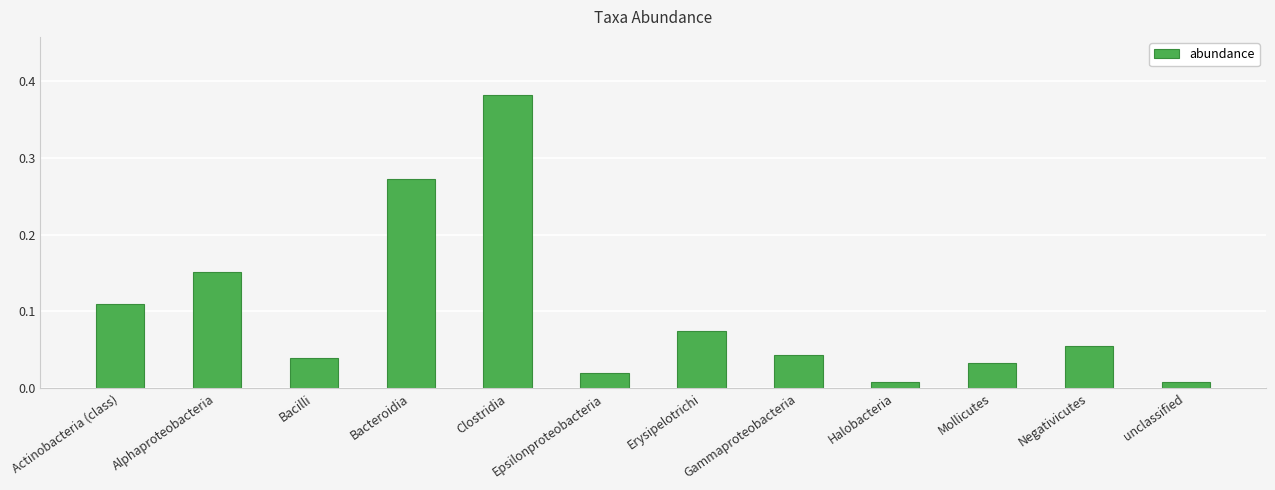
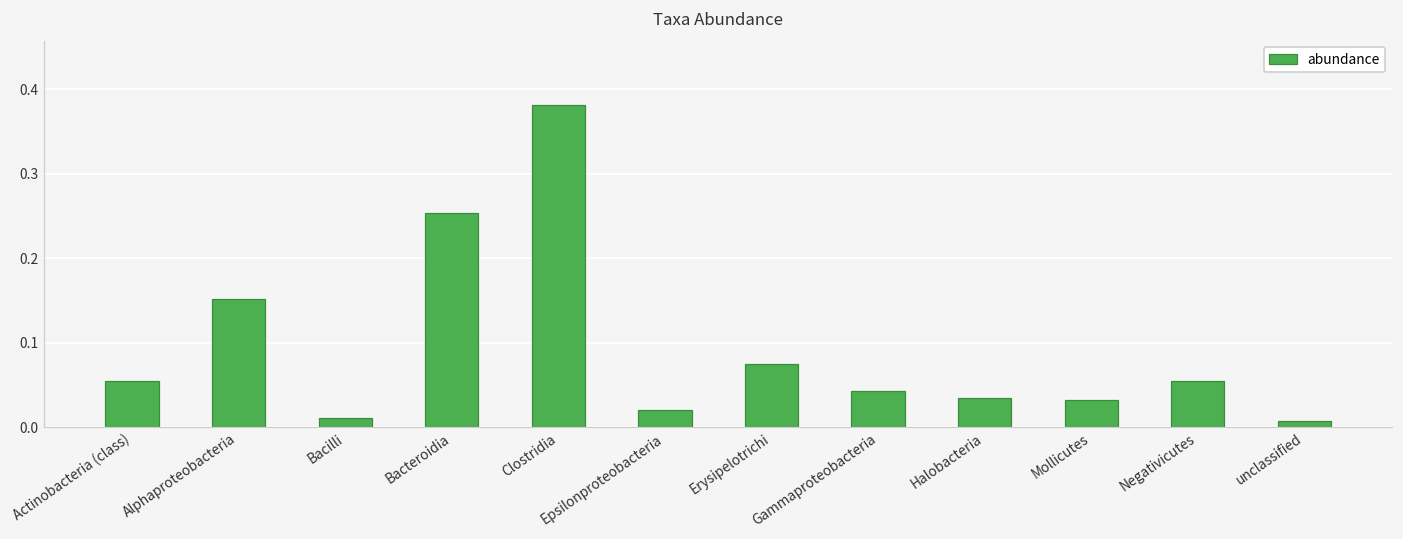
  {
-   "Actinobacteria (class)": 0.11,
+   "Actinobacteria (class)": 0.05,
    "Alphaproteobacteria": 0.15,
-   "Bacilli": 0.04,
-   "Bacteroidia": 0.27,
+   "Bacilli": 0.01,
+   "Bacteroidia": 0.25,
    "Clostridia": 0.38,
    "Epsilonproteobacteria": 0.02,
    "Erysipelotrichi": 0.08,
    "Gammaproteobacteria": 0.04,
-   "Halobacteria": 0.01,
+   "Halobacteria": 0.03,
    "Mollicutes": 0.03,
    "Negativicutes": 0.05,
    "unclassified": 0.01
  }
